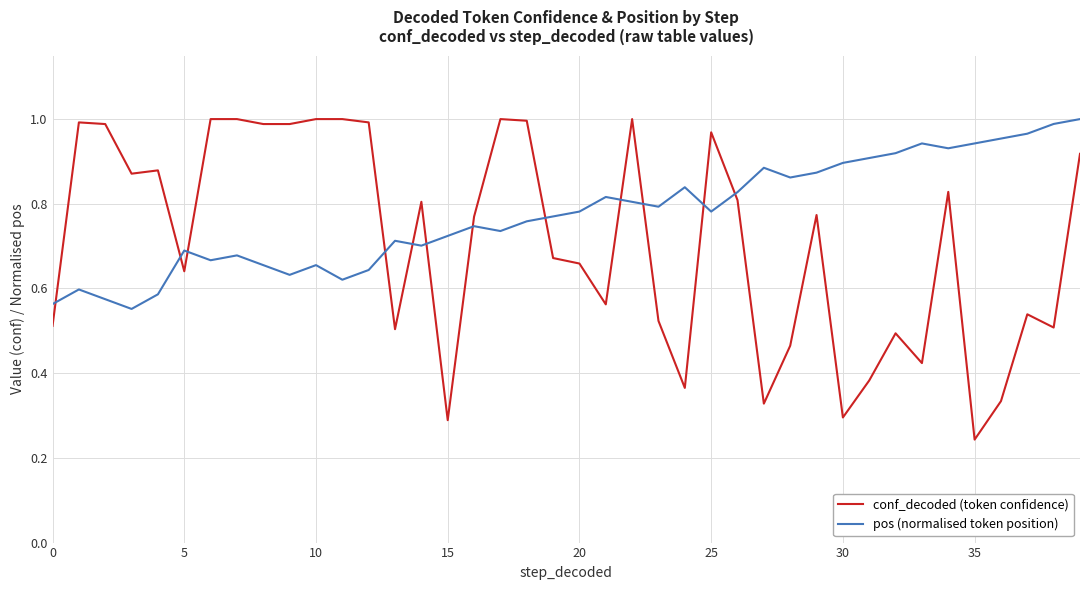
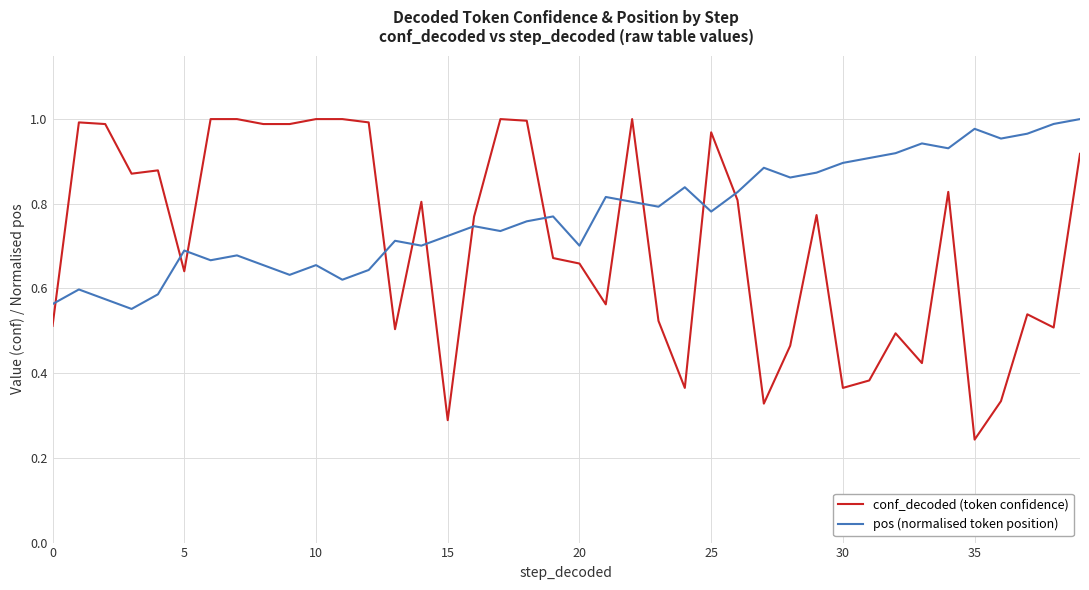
  {
    "conf_decoded (token confidence)": {
      "0": 0.51,
      "5": 0.64,
      "10": 1.00,
      "15": 0.29,
      "20": 0.66,
      "25": 0.97,
-     "30": 0.30,
+     "30": 0.37,
      "35": 0.24
    },
    "pos (normalised token position)": {
      "0": 0.56,
      "5": 0.69,
      "10": 0.66,
      "15": 0.72,
-     "20": 0.78,
+     "20": 0.70,
      "25": 0.78,
      "30": 0.90,
-     "35": 0.94
+     "35": 0.98
    }
  }
